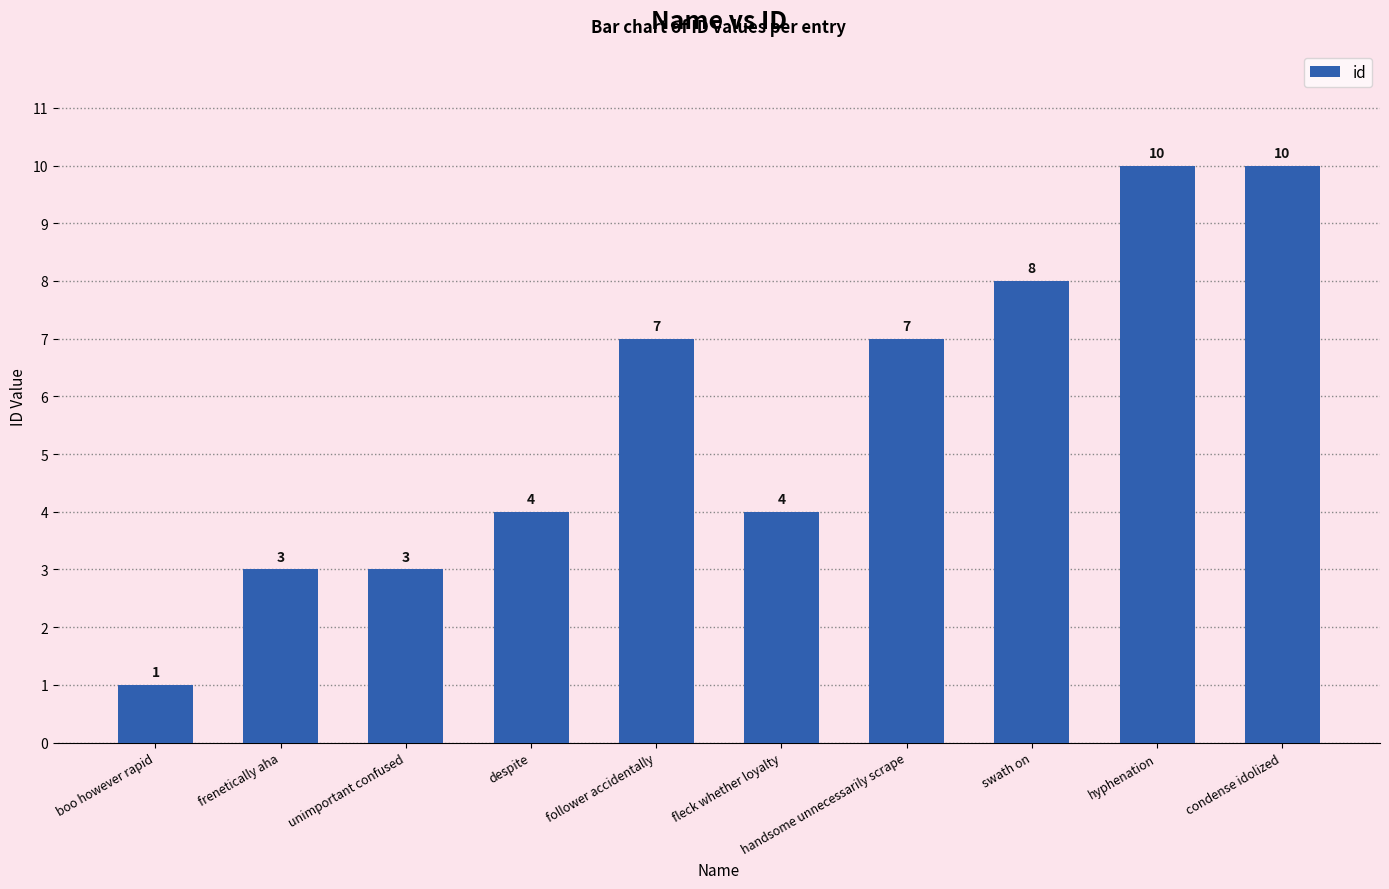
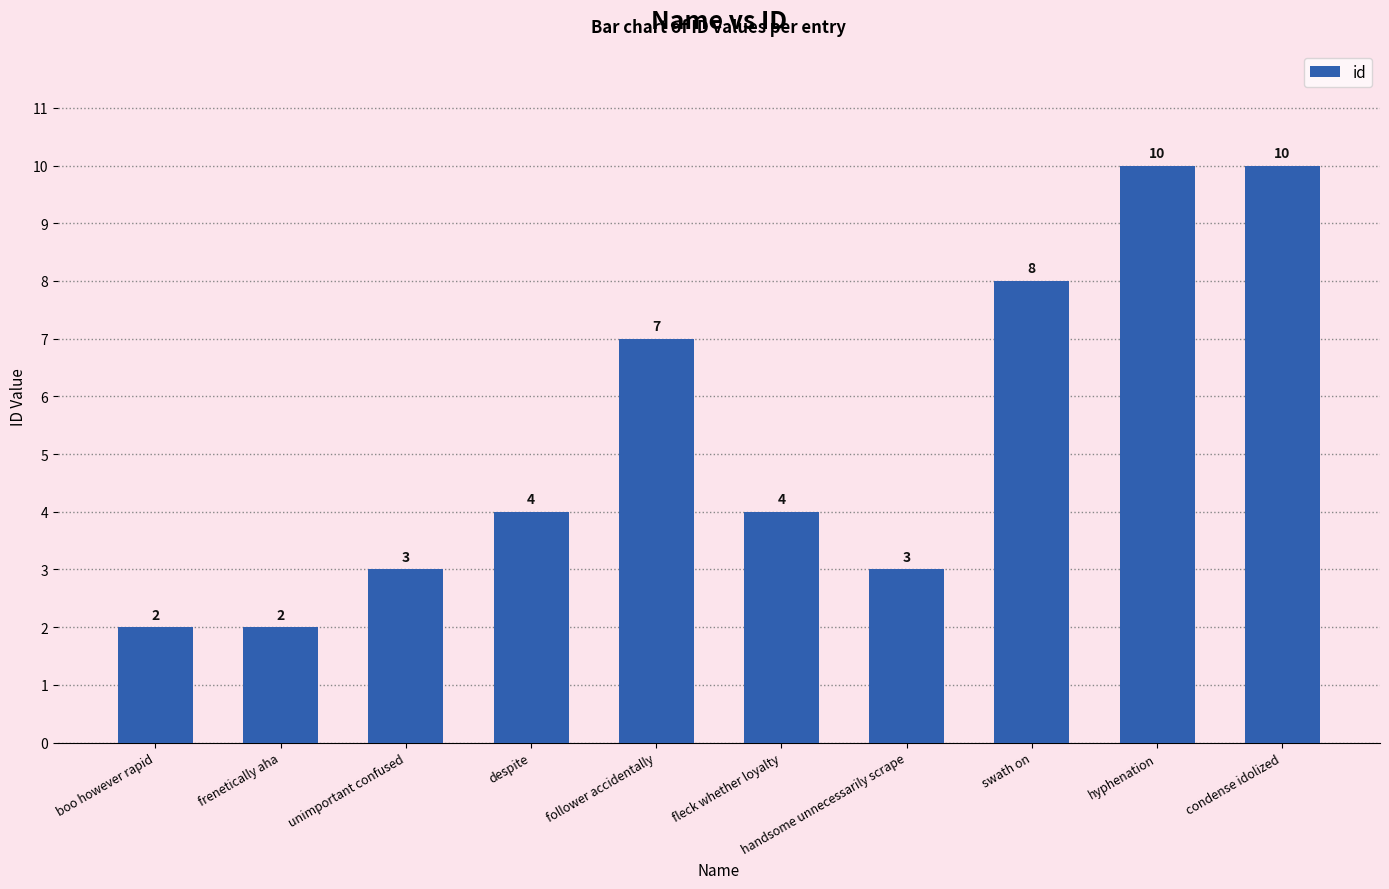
  {
-   "boo however rapid": 1,
-   "frenetically aha": 3,
+   "boo however rapid": 2,
+   "frenetically aha": 2,
    "unimportant confused": 3,
    "despite": 4,
    "follower accidentally": 7,
    "fleck whether loyalty": 4,
-   "handsome unnecessarily scrape": 7,
+   "handsome unnecessarily scrape": 3,
    "swath on": 8,
    "hyphenation": 10,
    "condense idolized": 10
  }
